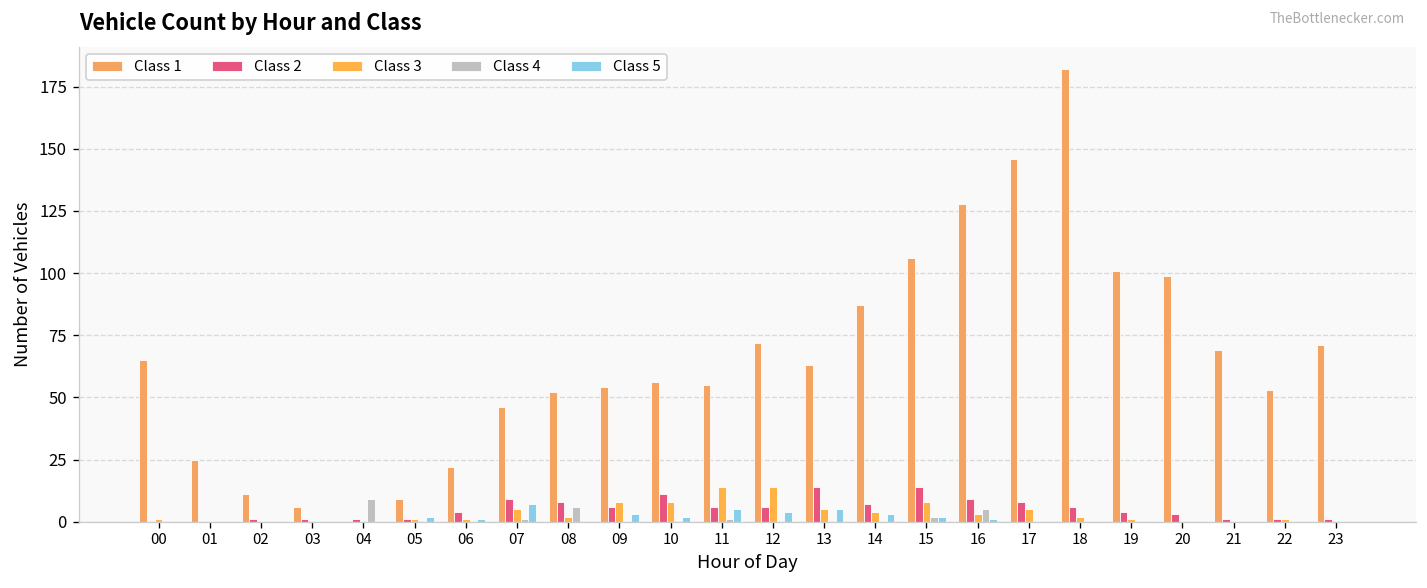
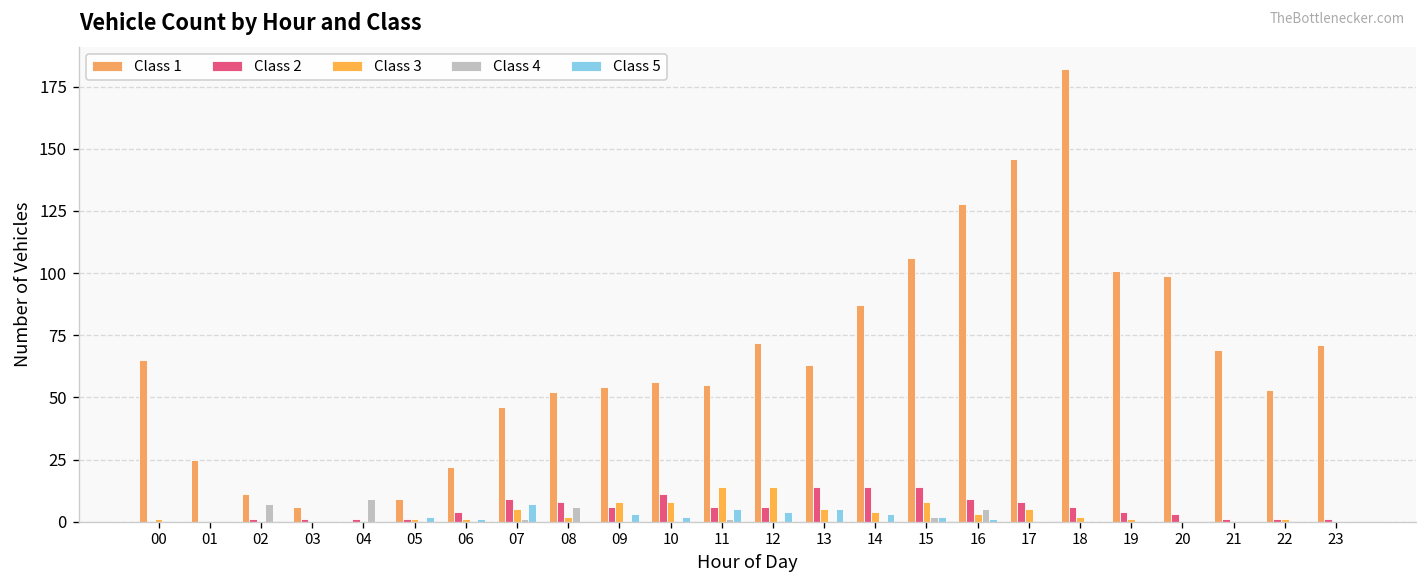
  {
    "Class 2": {
      "00": 0,
      "01": 0,
      "06": 4,
      "07": 9,
      "08": 8,
      "09": 6,
      "10": 11,
      "11": 6,
      "12": 6,
      "13": 14,
-     "14": 7,
+     "14": 14,
      "15": 14,
      "16": 9,
      "17": 8,
      "18": 6,
      "19": 4,
      "20": 3
    },
    "Class 4": {
      "00": 0,
      "01": 0,
-     "02": 0,
+     "02": 7,
      "03": 0,
      "04": 9,
      "05": 0,
      "06": 0,
      "08": 6,
      "09": 0,
      "10": 0,
      "12": 0,
      "13": 0,
      "14": 0,
      "15": 2,
      "16": 5,
      "17": 0,
      "18": 0,
      "19": 0,
      "20": 0,
      "21": 0,
      "22": 0,
      "23": 0
    },
    "Class 5": {
      "00": 0,
      "01": 0,
      "02": 0,
      "03": 0,
      "04": 0,
      "05": 2,
      "07": 7,
      "08": 0,
      "09": 3,
      "10": 2,
      "11": 5,
      "12": 4,
      "13": 5,
      "14": 3,
      "15": 2,
      "17": 0,
      "18": 0,
      "19": 0,
      "20": 0,
      "21": 0,
      "22": 0,
      "23": 0
    }
  }
